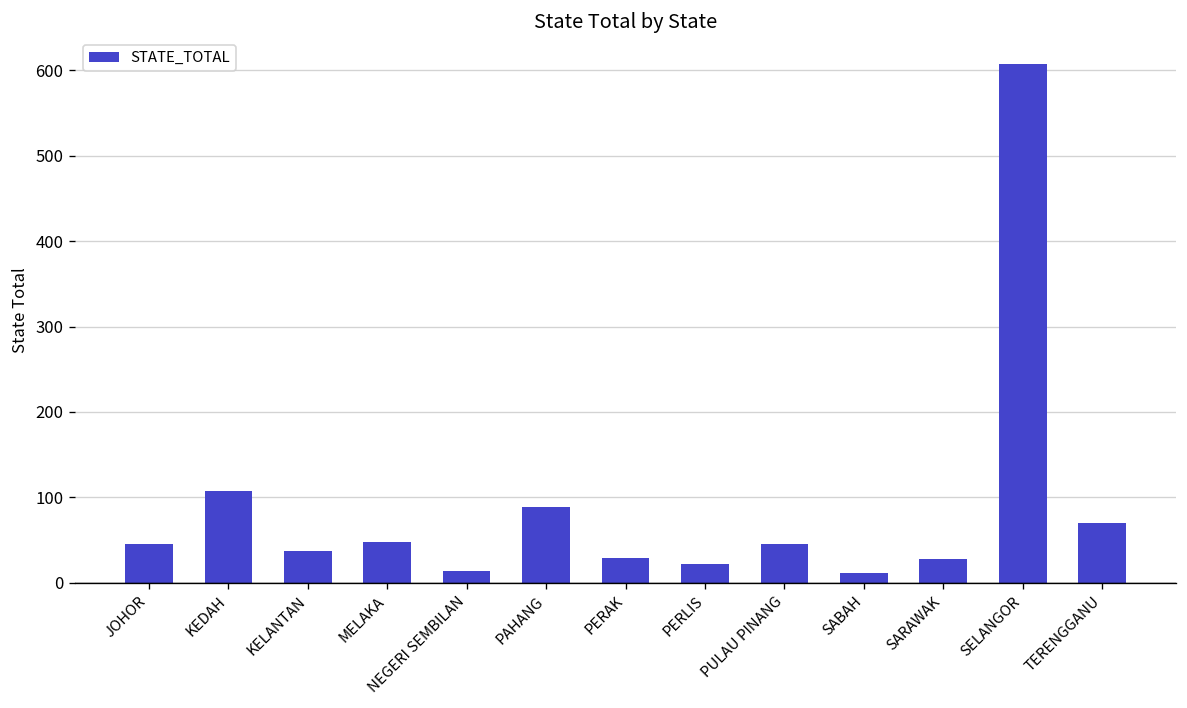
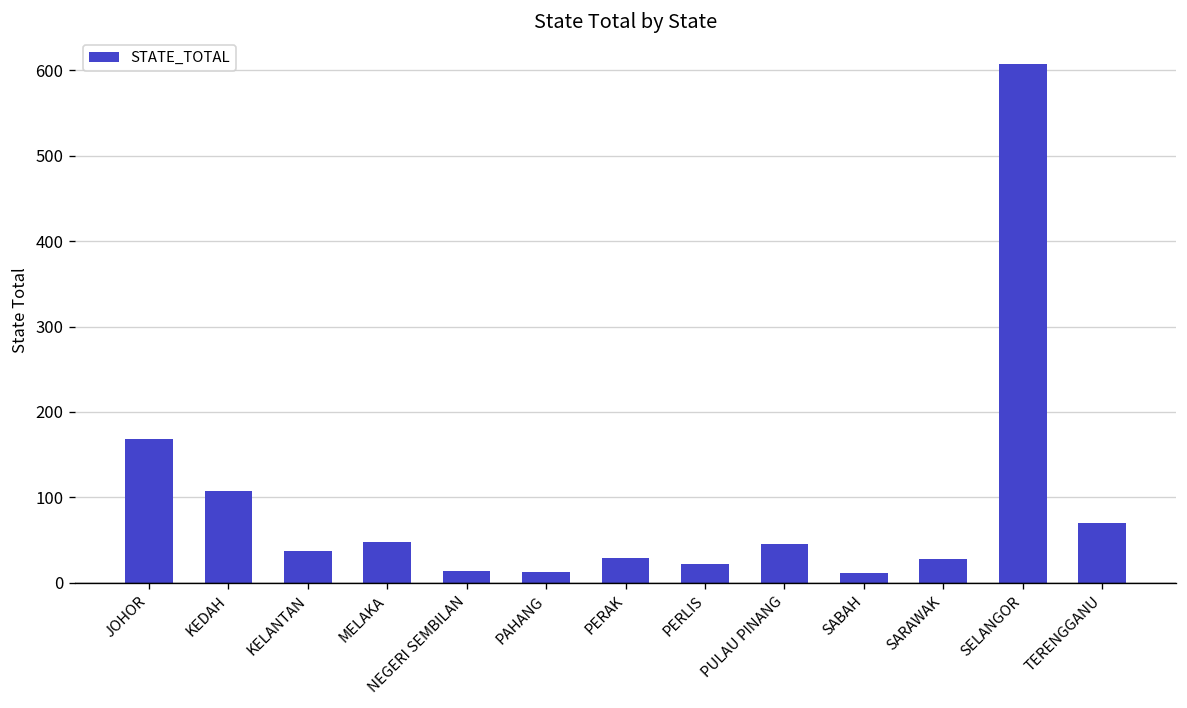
  {
-   "JOHOR": 50,
+   "JOHOR": 170,
    "KEDAH": 110,
    "KELANTAN": 40,
    "MELAKA": 50,
    "NEGERI SEMBILAN": 10,
-   "PAHANG": 90,
+   "PAHANG": 10,
    "PERAK": 30,
    "PERLIS": 20,
    "PULAU PINANG": 50,
    "SABAH": 10,
    "SARAWAK": 30,
    "SELANGOR": 610,
    "TERENGGANU": 70
  }
